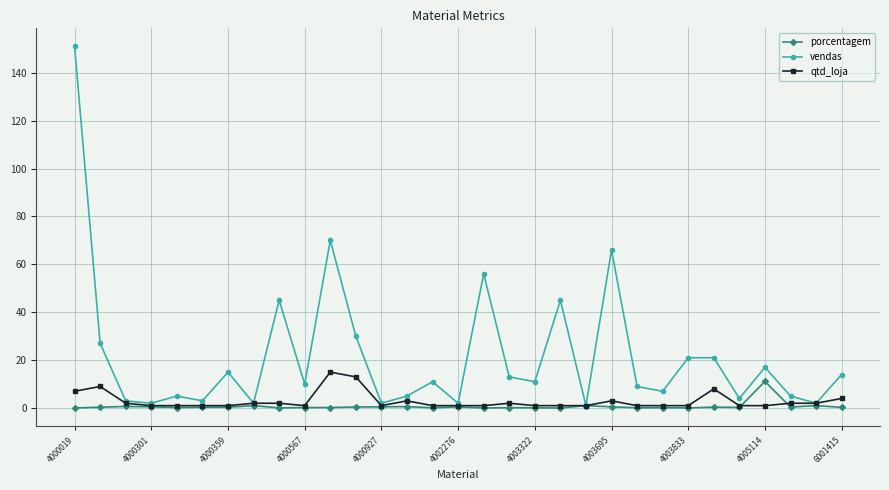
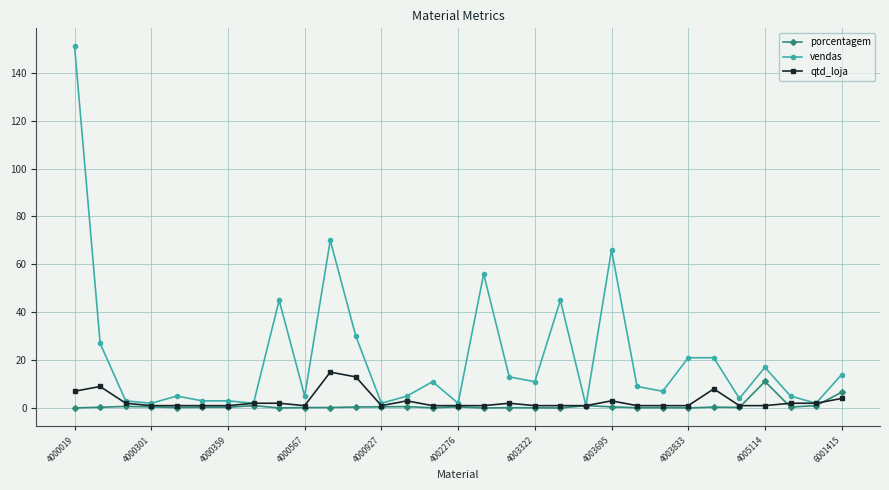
  {
    "porcentagem": {
      "4000019": 0,
      "4003695": 1,
      "4005114": 11,
-     "6001415": 0
+     "6001415": 7
    },
    "vendas": {
      "4000019": 151,
-     "4000359": 15,
-     "4000567": 10,
+     "4000359": 3,
+     "4000567": 5,
      "4003322": 11,
      "4003695": 66,
      "4003833": 21,
      "4005114": 17,
      "6001415": 14
    },
    "qtd_loja": {
      "4000019": 7,
      "4003695": 3,
      "4005114": 1,
      "6001415": 4
    }
  }
